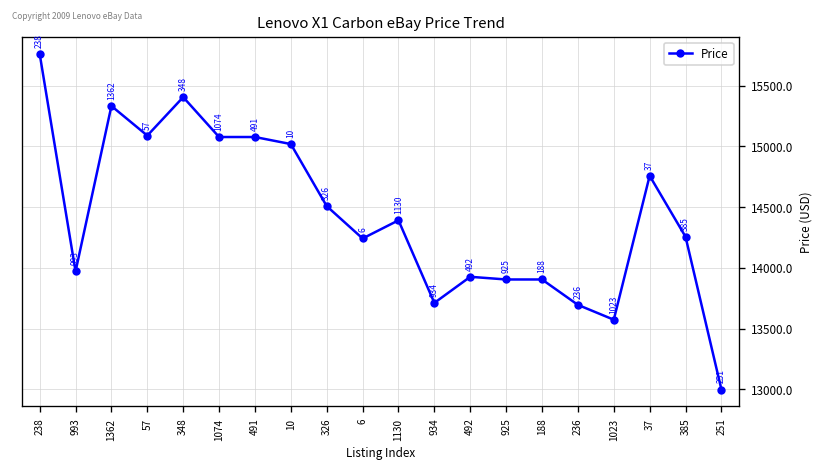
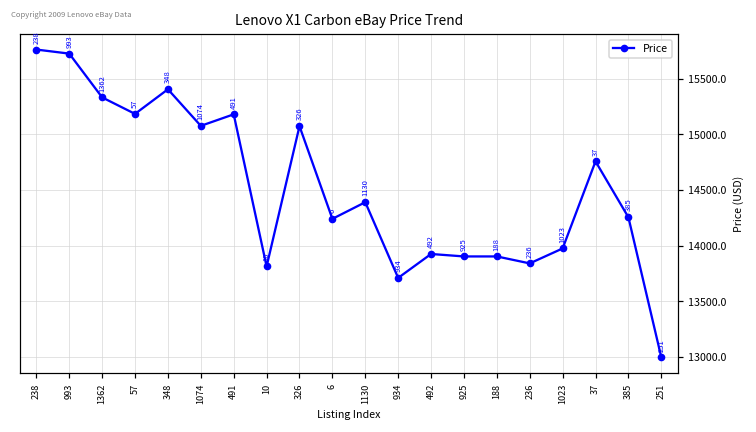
  {
-   "993": 13970,
-   "57": 15090,
-   "491": 15080,
-   "10": 15020,
-   "326": 14510,
-   "236": 13700,
-   "1023": 13570
+   "993": 15720,
+   "57": 15180,
+   "491": 15180,
+   "10": 13810,
+   "326": 15070,
+   "236": 13840,
+   "1023": 13980
  }
